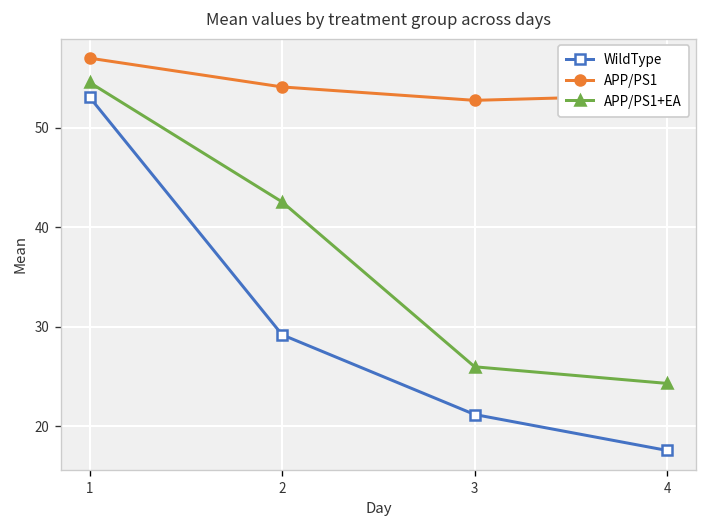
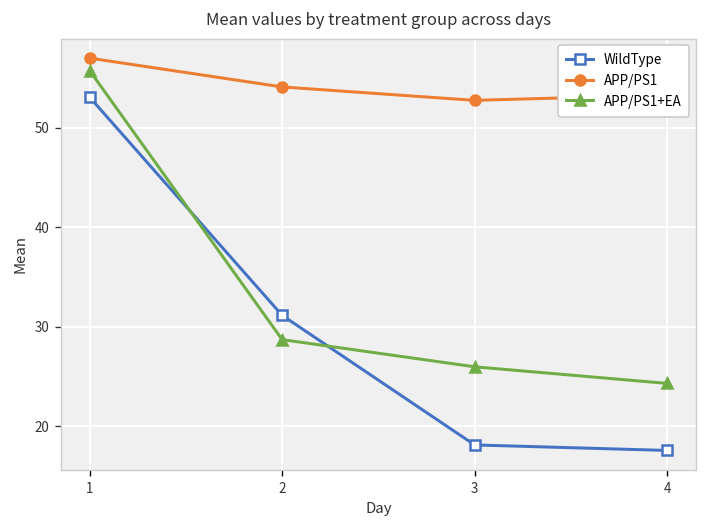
  {
    "WildType": {
      "1": 53,
-     "2": 29,
-     "3": 21,
+     "2": 31,
+     "3": 18,
      "4": 18
    },
    "APP/PS1": {
      "1": 57,
      "2": 54,
      "3": 53
    },
    "APP/PS1+EA": {
-     "1": 55,
-     "2": 43,
+     "1": 56,
+     "2": 29,
      "3": 26,
      "4": 24
    }
  }
